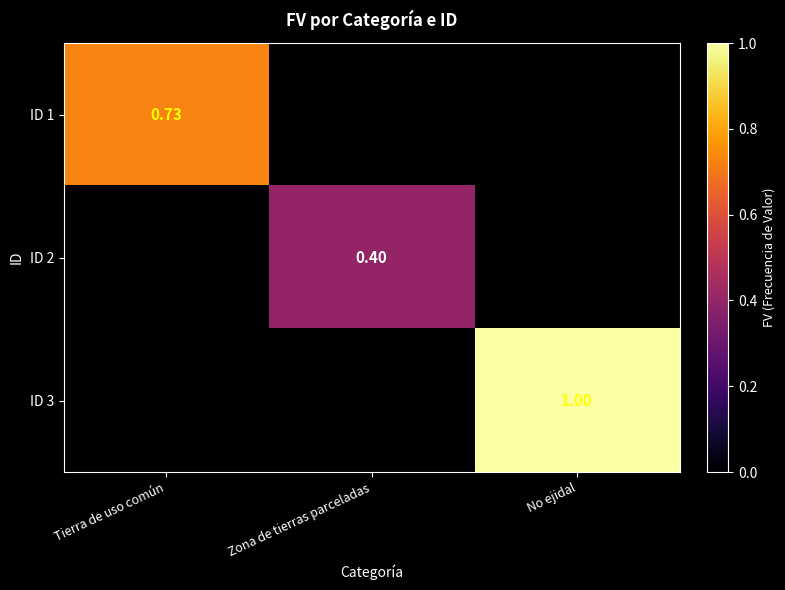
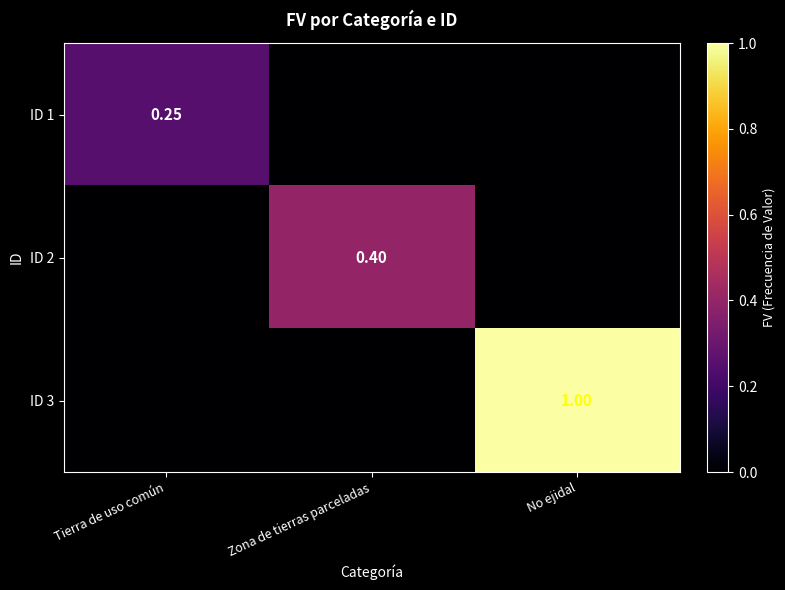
  {
    "ID 1": {
-     "Tierra de uso común": 0.73
+     "Tierra de uso común": 0.25
    },
    "ID 2": {
      "Zona de tierras parceladas": 0.40
    },
    "ID 3": {
      "No ejidal": 1.00
    }
  }
